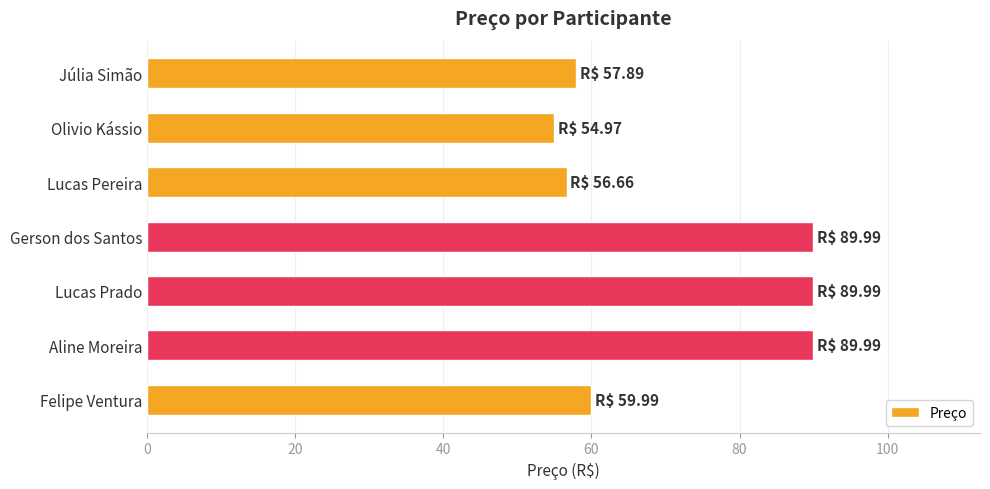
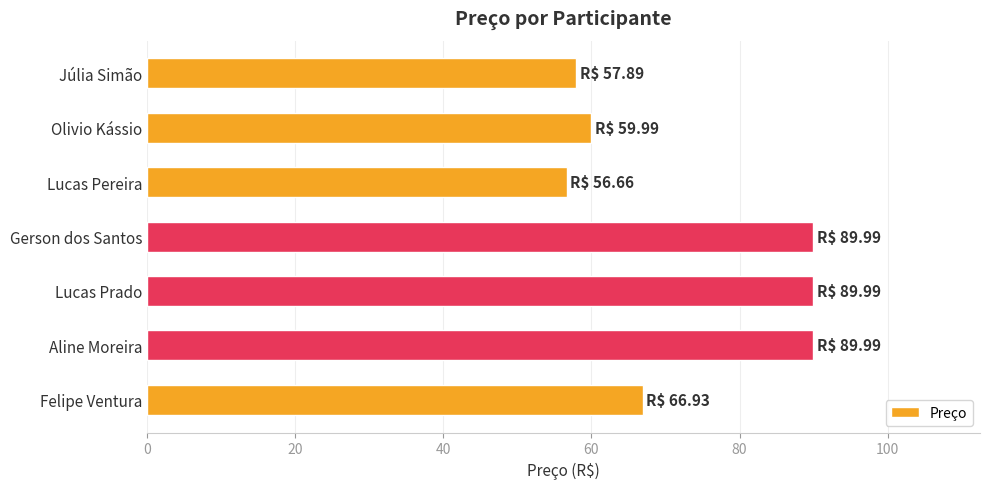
  {
    "Júlia Simão": 57.89,
-   "Olivio Kássio": 54.97,
+   "Olivio Kássio": 59.99,
    "Lucas Pereira": 56.66,
    "Gerson dos Santos": 89.99,
    "Lucas Prado": 89.99,
    "Aline Moreira": 89.99,
-   "Felipe Ventura": 59.99
+   "Felipe Ventura": 66.93
  }
